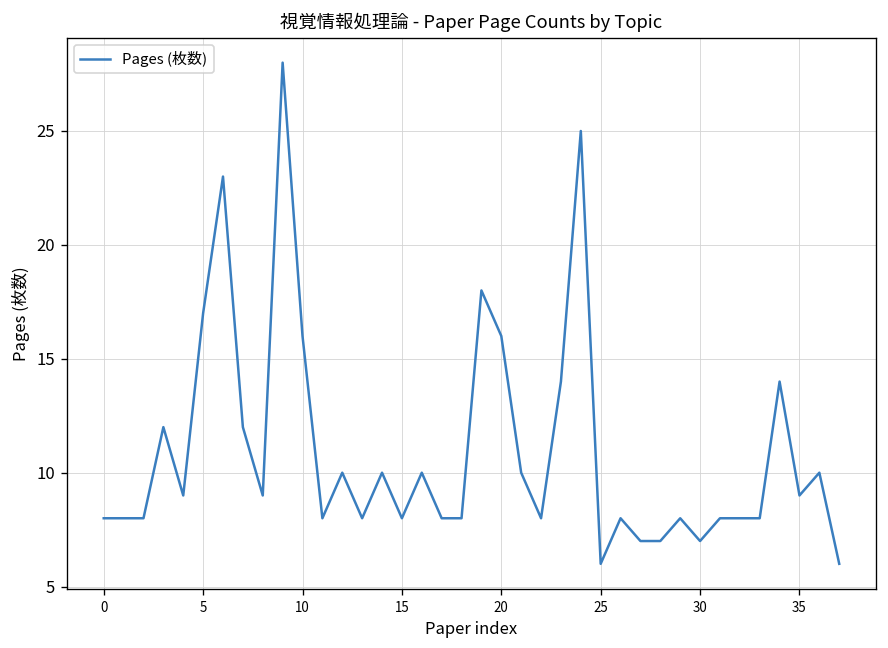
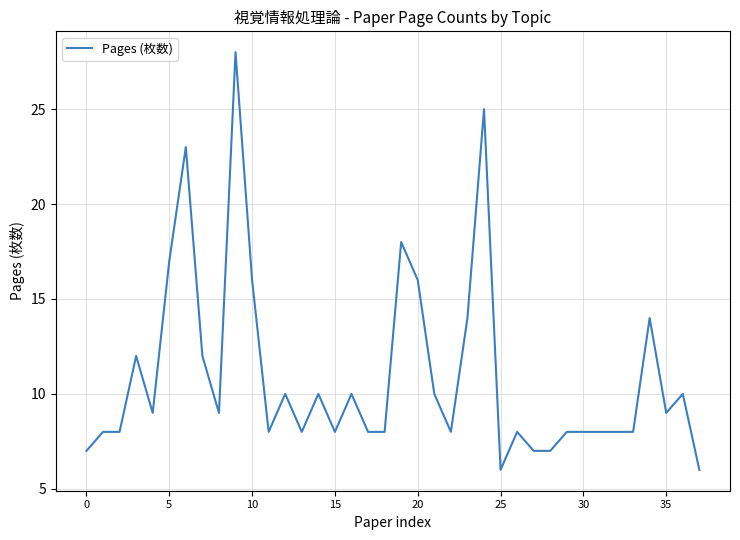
  {
-   "0": 8,
+   "0": 7,
    "5": 17,
    "10": 16,
    "15": 8,
    "20": 16,
    "25": 6,
-   "30": 7,
+   "30": 8,
    "35": 9
  }
